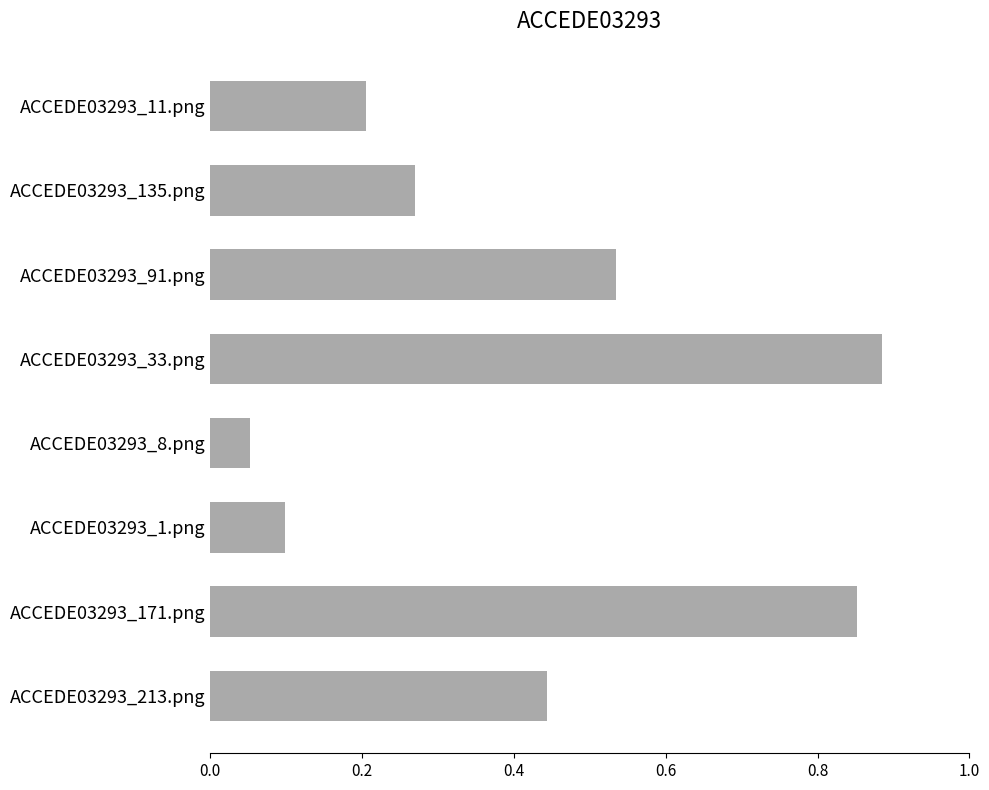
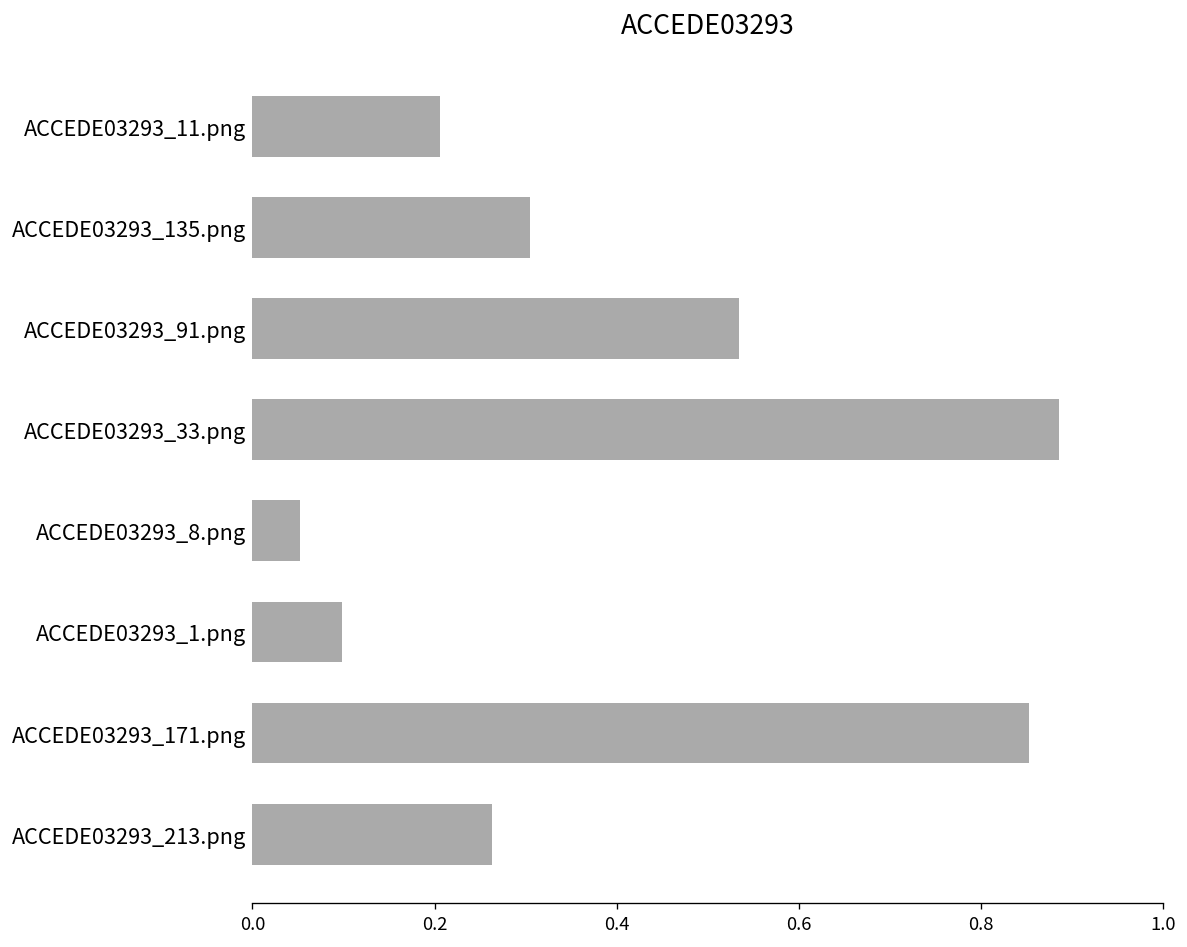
  {
    "ACCEDE03293_11.png": 0.21,
-   "ACCEDE03293_135.png": 0.27,
+   "ACCEDE03293_135.png": 0.31,
    "ACCEDE03293_91.png": 0.53,
    "ACCEDE03293_33.png": 0.89,
    "ACCEDE03293_8.png": 0.05,
    "ACCEDE03293_1.png": 0.10,
    "ACCEDE03293_171.png": 0.85,
-   "ACCEDE03293_213.png": 0.44
+   "ACCEDE03293_213.png": 0.26
  }
